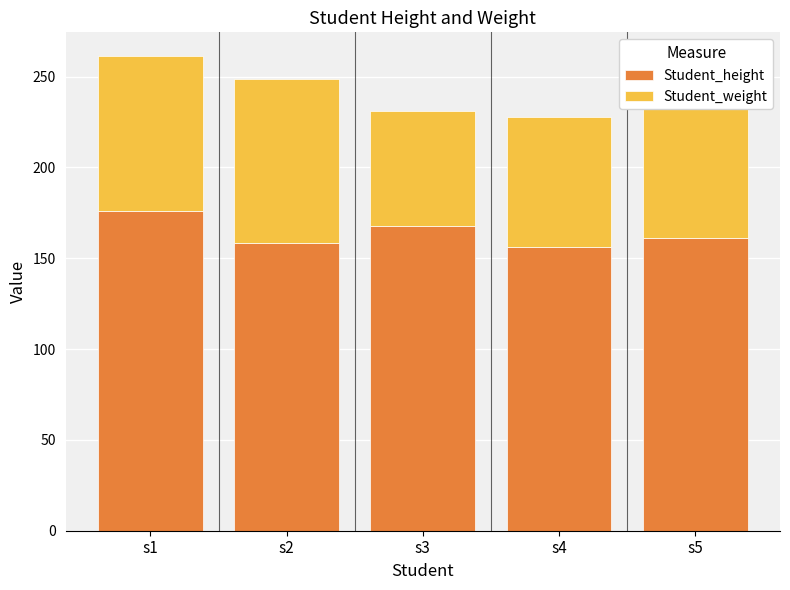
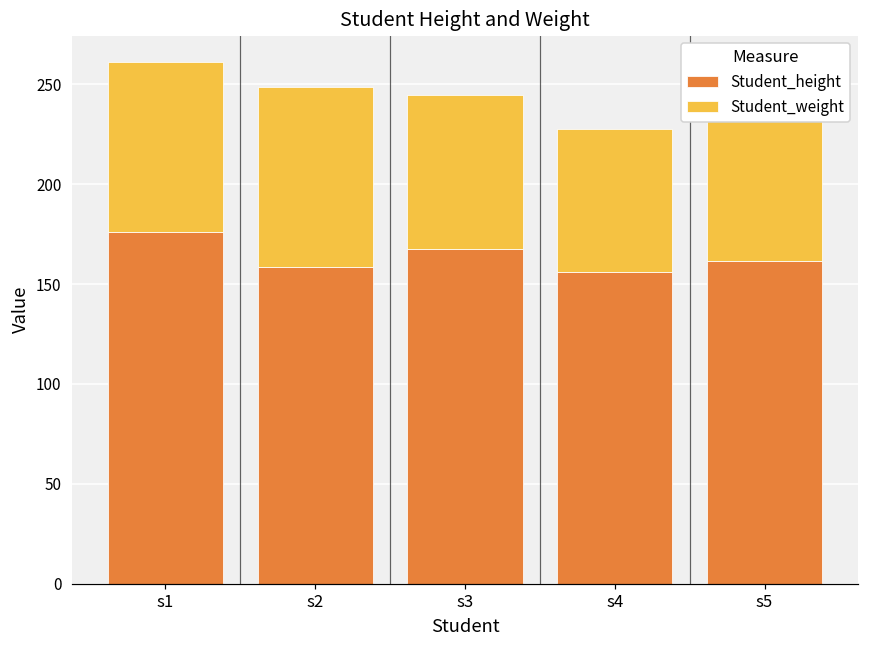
  {
    "Student_height": {
      "s1": 176,
      "s2": 158,
      "s3": 168,
      "s4": 156,
      "s5": 161
    },
    "Student_weight": {
      "s1": 85,
      "s2": 90,
-     "s3": 64,
+     "s3": 77,
      "s4": 71
    }
  }
